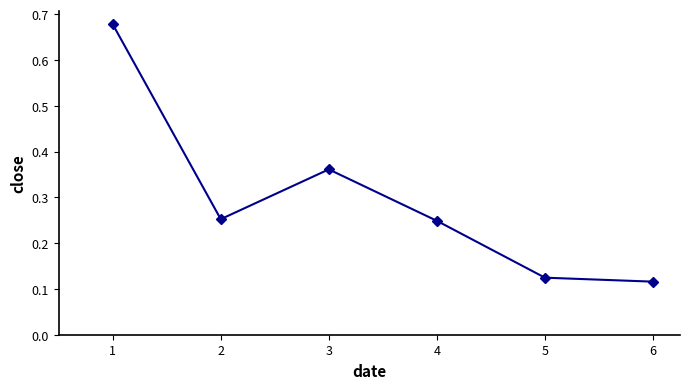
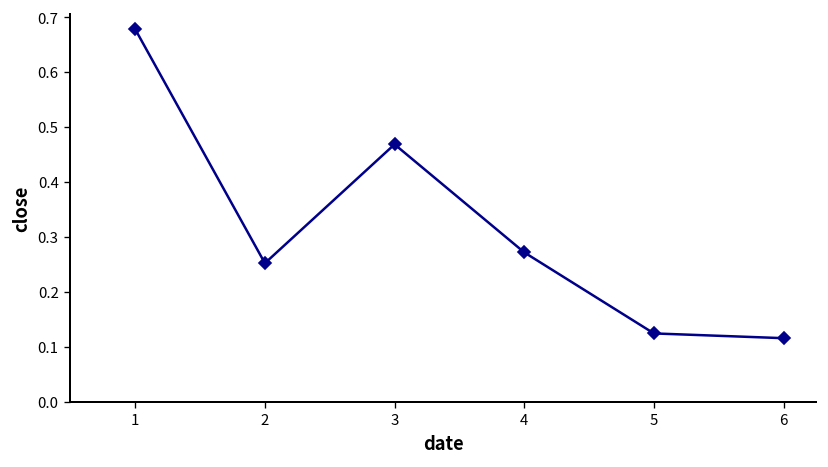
  {
    "1": 0.68,
    "2": 0.25,
-   "3": 0.36,
-   "4": 0.25,
+   "3": 0.47,
+   "4": 0.27,
    "5": 0.12,
    "6": 0.12
  }
